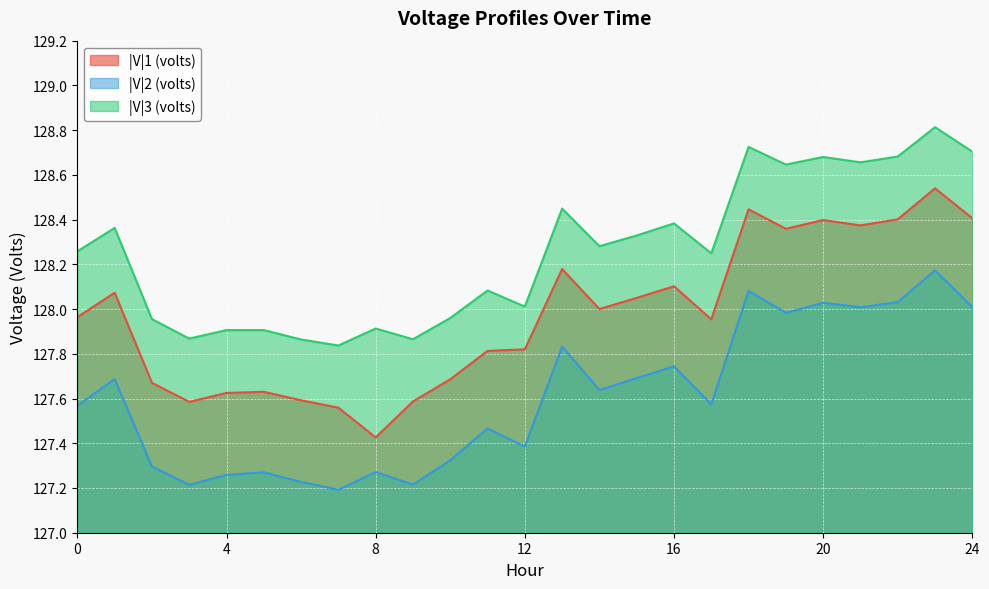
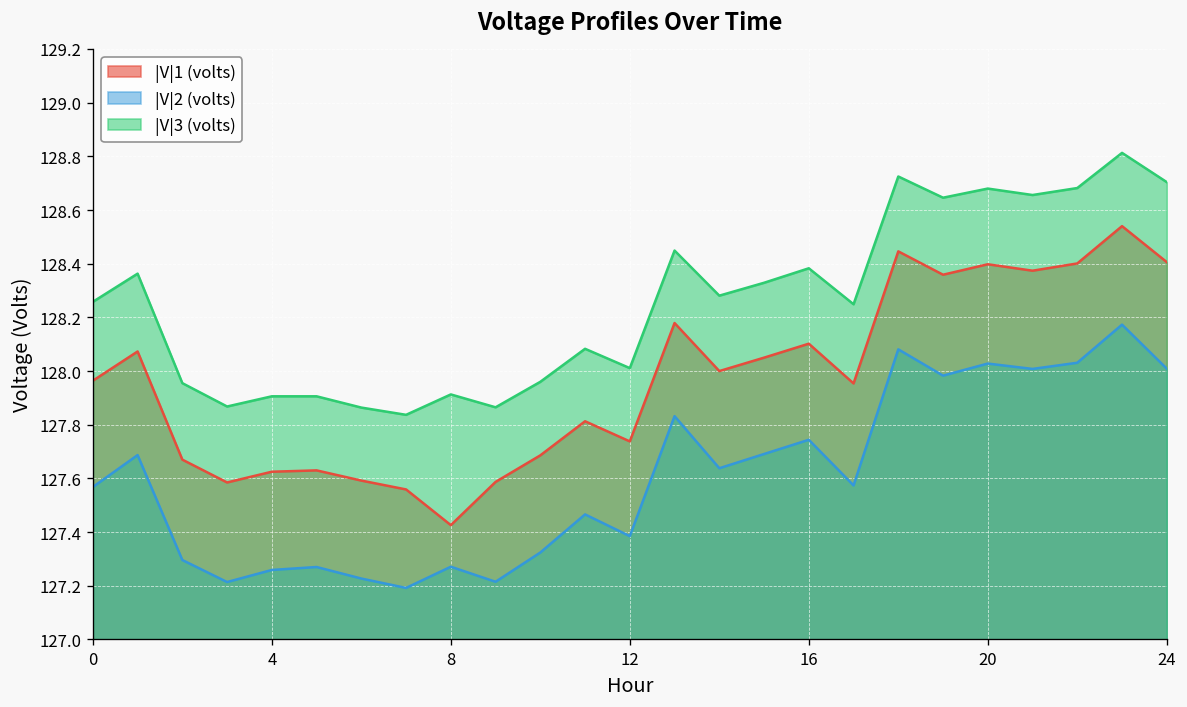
  {
    "|V|1 (volts)": {
      "0": 127.96,
      "4": 127.63,
      "8": 127.43,
-     "12": 127.82,
+     "12": 127.74,
      "16": 128.10,
      "20": 128.40,
      "24": 128.41
    },
    "|V|2 (volts)": {
      "0": 127.57,
      "4": 127.26,
      "8": 127.27,
      "12": 127.39,
      "16": 127.74,
      "20": 128.03,
      "24": 128.01
    },
    "|V|3 (volts)": {
      "0": 128.26,
      "4": 127.91,
      "8": 127.91,
      "12": 128.01,
      "16": 128.38,
      "20": 128.68,
      "24": 128.70
    }
  }
